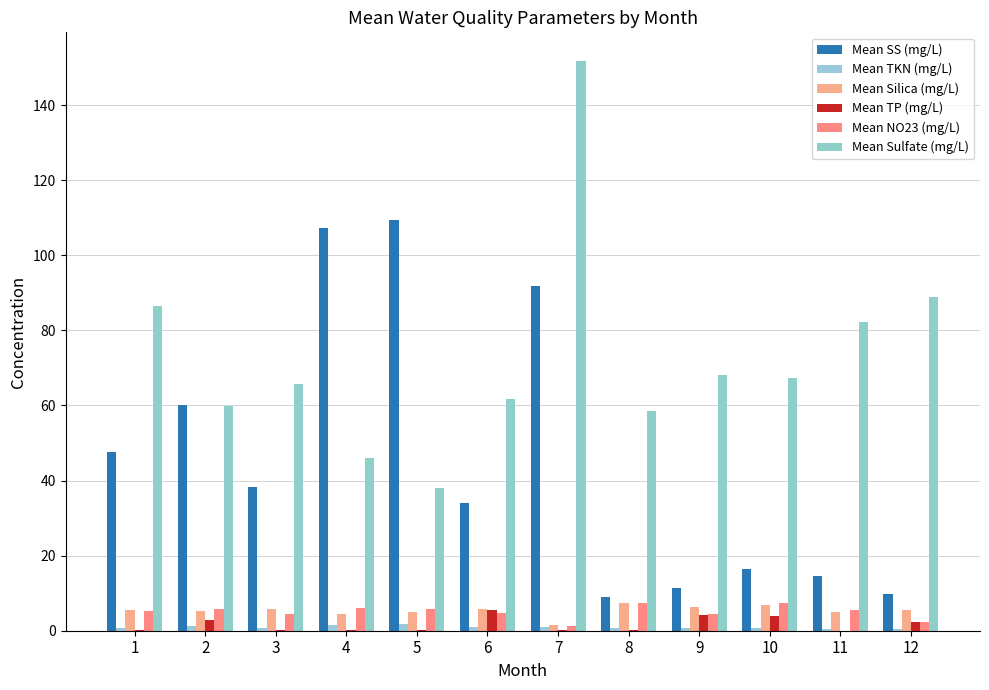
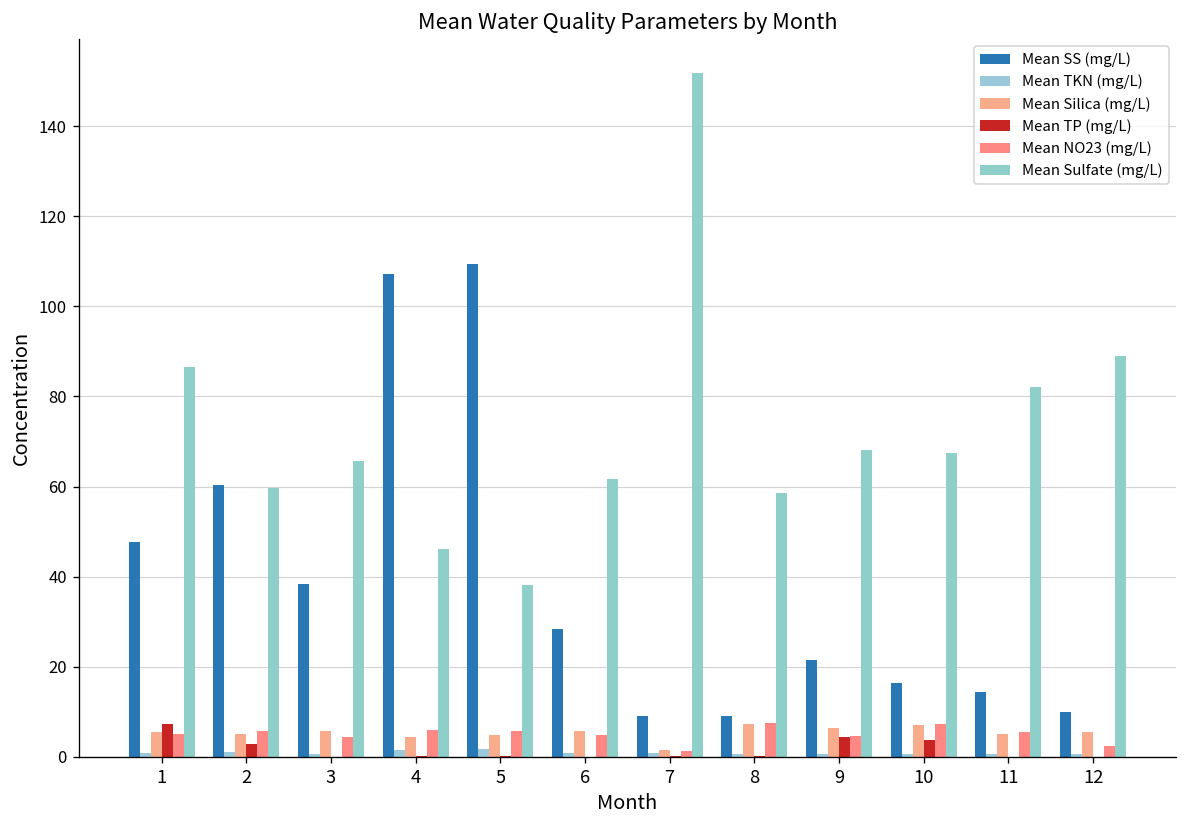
  {
    "Mean SS (mg/L)": {
      "1": 48,
      "2": 60,
      "3": 38,
      "4": 107,
      "5": 109,
-     "6": 34,
-     "7": 92,
+     "6": 28,
+     "7": 9,
      "8": 9,
-     "9": 11,
+     "9": 21,
      "10": 16,
      "11": 14,
      "12": 10
    },
    "Mean TP (mg/L)": {
-     "1": 0,
+     "1": 7,
      "2": 3,
-     "6": 5,
+     "6": 0,
      "9": 4,
      "10": 4,
-     "12": 2
+     "12": 0
    }
  }
